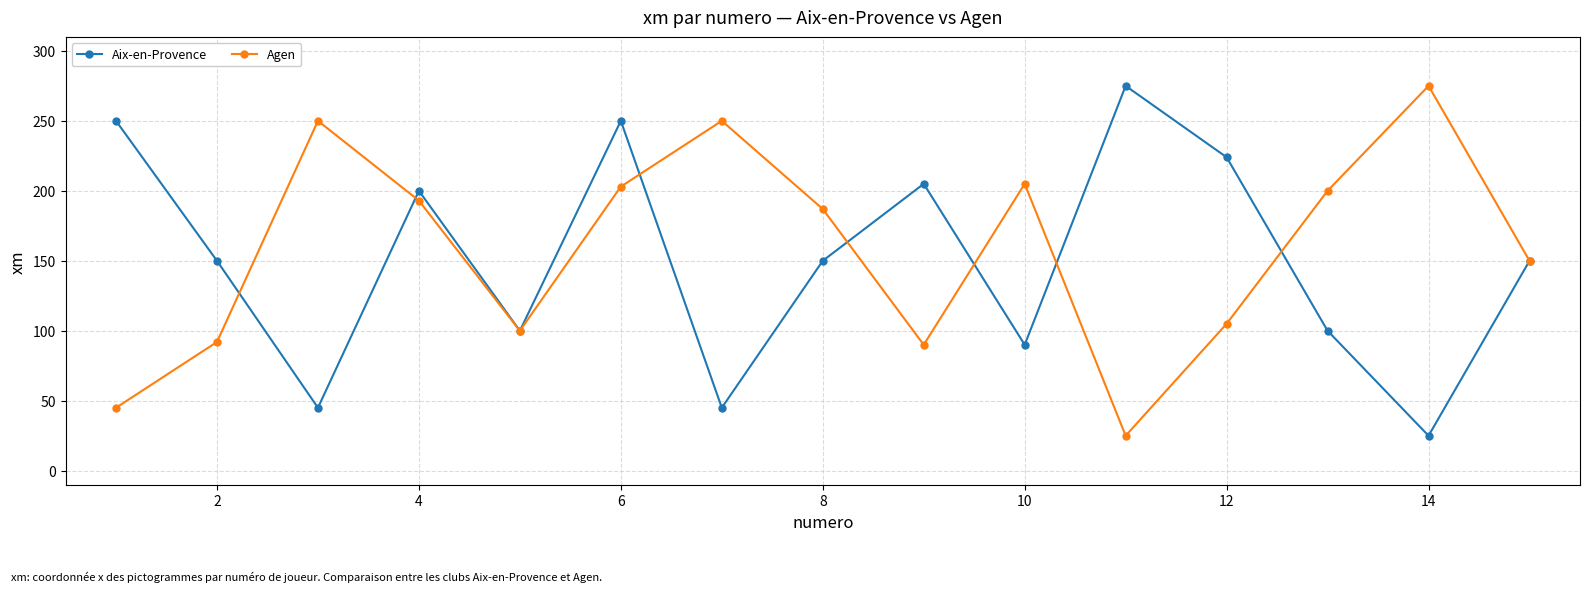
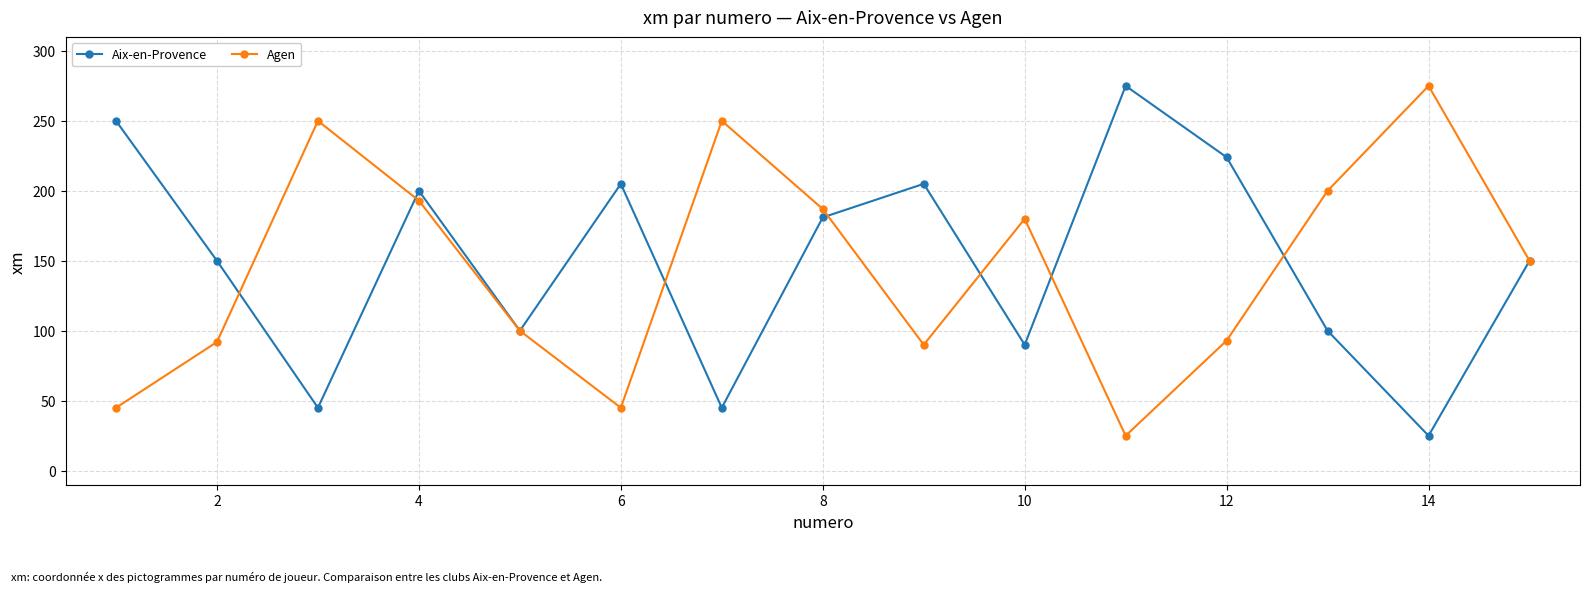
  {
    "Aix-en-Provence": {
      "2": 150,
      "4": 200,
-     "6": 250,
-     "8": 150,
+     "6": 205,
+     "8": 181,
      "10": 90,
      "12": 224,
      "14": 25
    },
    "Agen": {
      "2": 92,
      "4": 193,
-     "6": 203,
+     "6": 45,
      "8": 187,
-     "10": 205,
-     "12": 105,
+     "10": 180,
+     "12": 93,
      "14": 275
    }
  }
